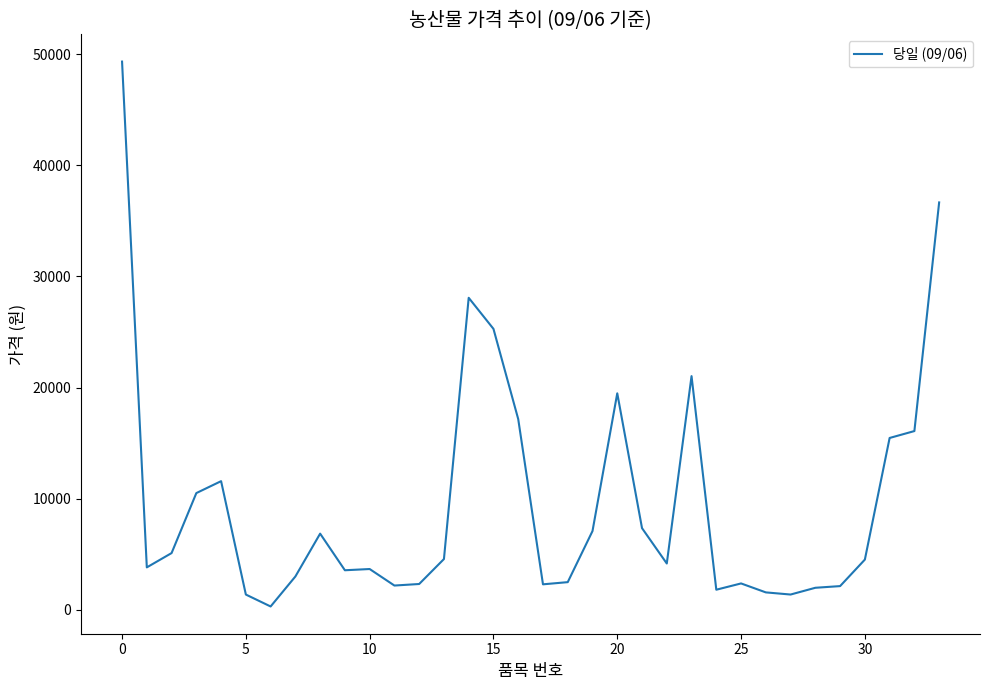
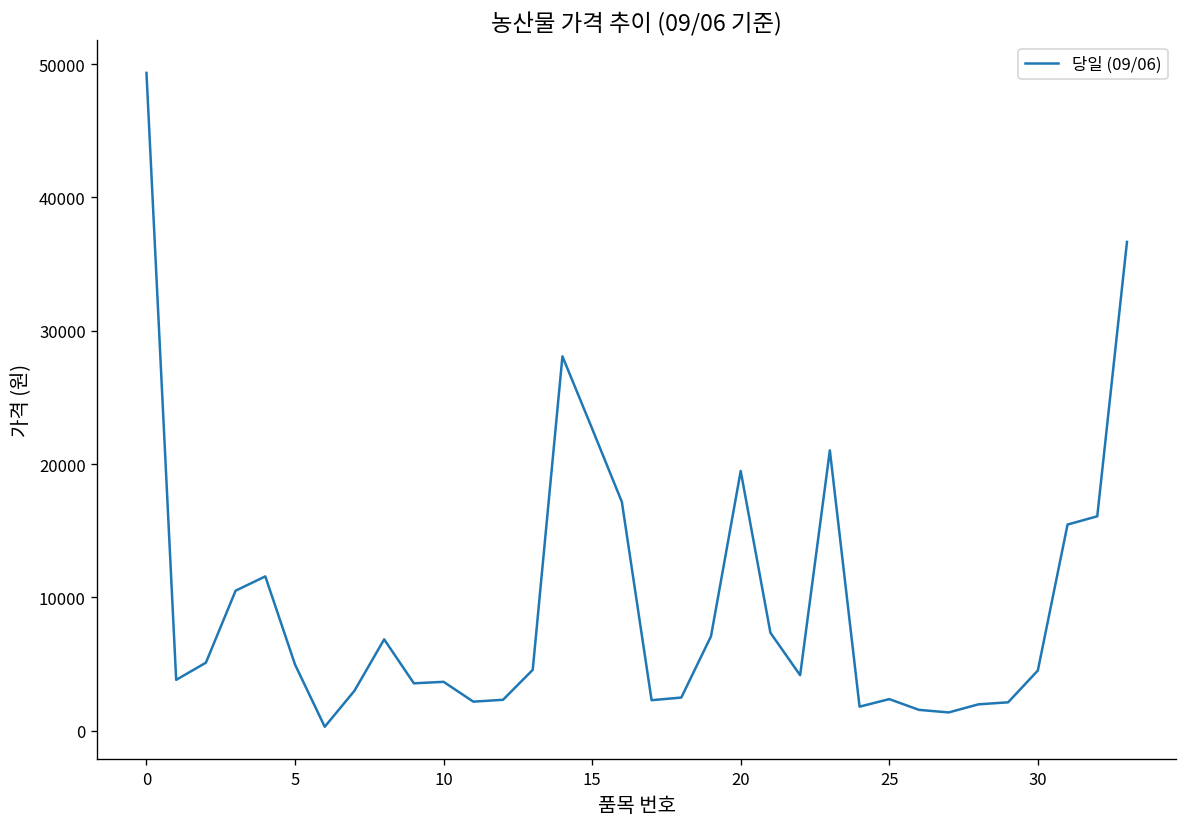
  {
    "0": 49300,
-   "5": 1400,
+   "5": 5000,
    "10": 3700,
-   "15": 25300,
+   "15": 22700,
    "20": 19500,
    "25": 2400,
    "30": 4500
  }
